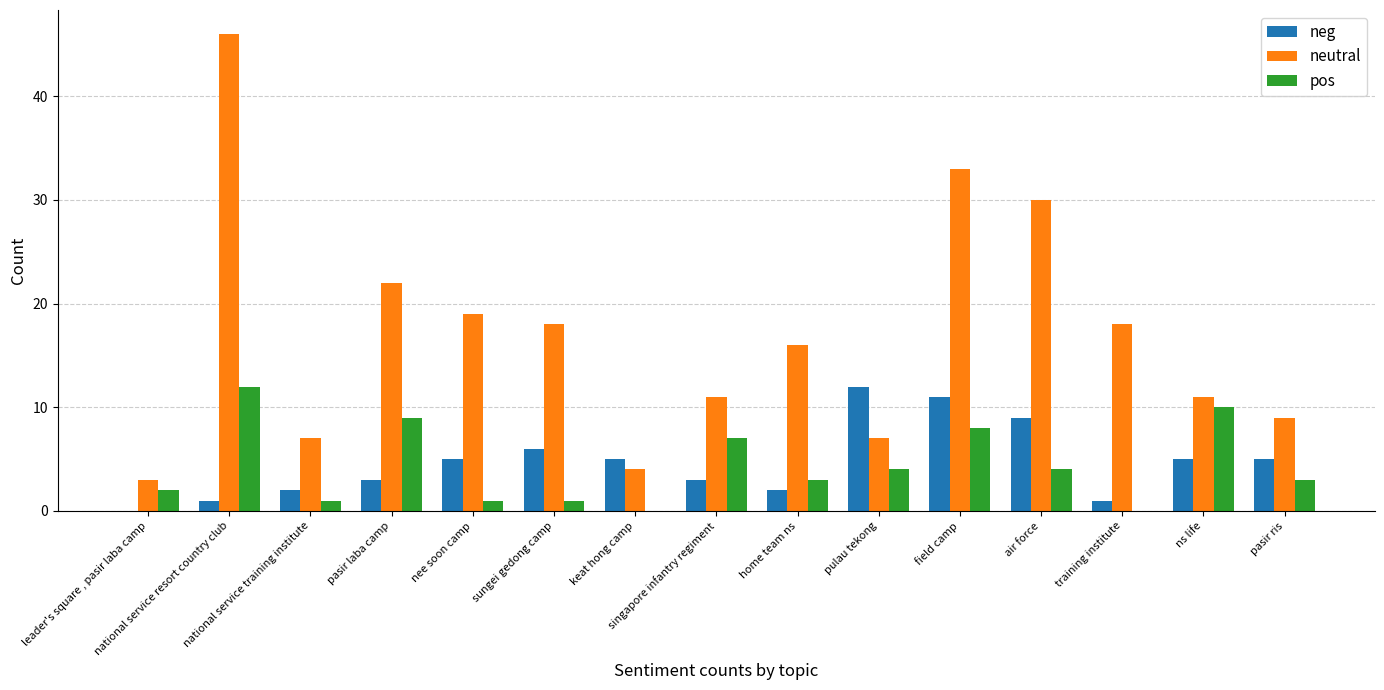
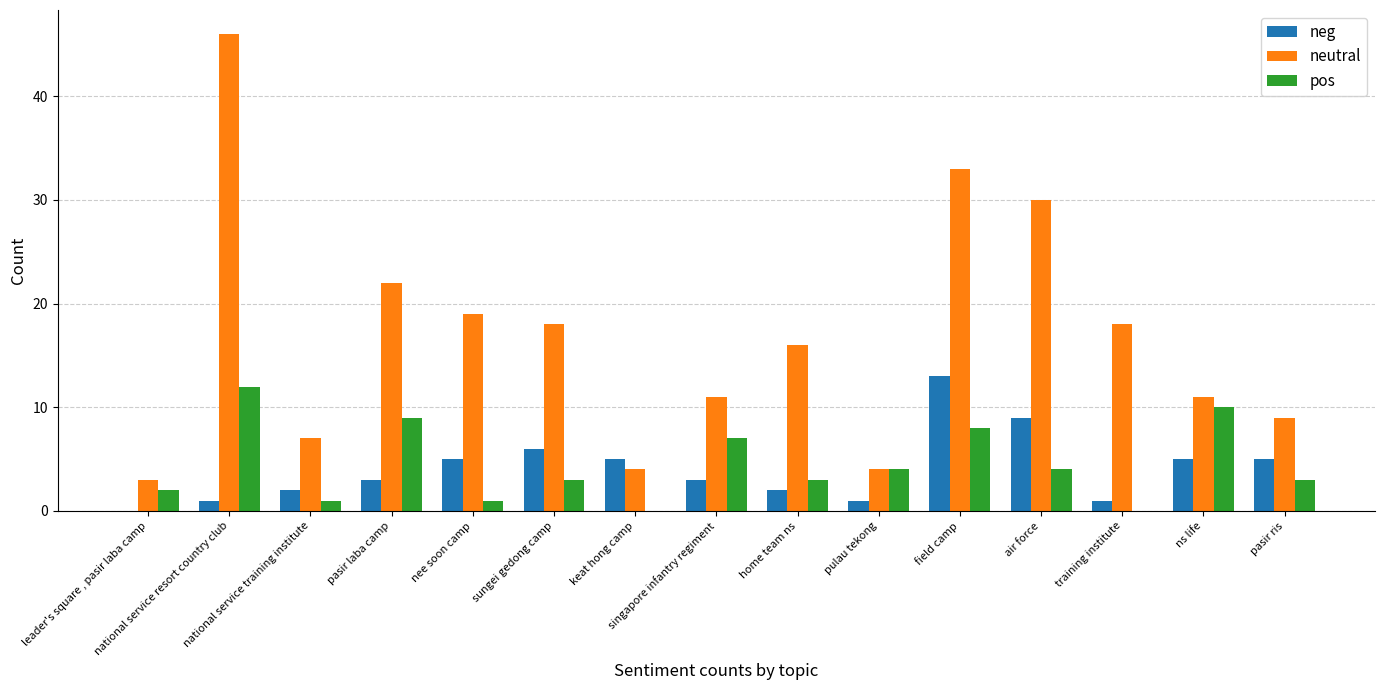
  {
    "neg": {
      "leader's square , pasir laba camp": 0,
      "national service resort country club": 1,
      "national service training institute": 2,
      "pasir laba camp": 3,
      "nee soon camp": 5,
      "sungei gedong camp": 6,
      "keat hong camp": 5,
      "singapore infantry regiment": 3,
      "home team ns": 2,
-     "pulau tekong": 12,
-     "field camp": 11,
+     "pulau tekong": 1,
+     "field camp": 13,
      "air force": 9,
      "training institute": 1,
      "ns life": 5,
      "pasir ris": 5
    },
    "neutral": {
      "leader's square , pasir laba camp": 3,
      "national service resort country club": 46,
      "national service training institute": 7,
      "pasir laba camp": 22,
      "nee soon camp": 19,
      "sungei gedong camp": 18,
      "keat hong camp": 4,
      "singapore infantry regiment": 11,
      "home team ns": 16,
-     "pulau tekong": 7,
+     "pulau tekong": 4,
      "field camp": 33,
      "air force": 30,
      "training institute": 18,
      "ns life": 11,
      "pasir ris": 9
    },
    "pos": {
      "leader's square , pasir laba camp": 2,
      "national service resort country club": 12,
      "national service training institute": 1,
      "pasir laba camp": 9,
      "nee soon camp": 1,
-     "sungei gedong camp": 1,
+     "sungei gedong camp": 3,
      "keat hong camp": 0,
      "singapore infantry regiment": 7,
      "home team ns": 3,
      "pulau tekong": 4,
      "field camp": 8,
      "air force": 4,
      "training institute": 0,
      "ns life": 10,
      "pasir ris": 3
    }
  }
